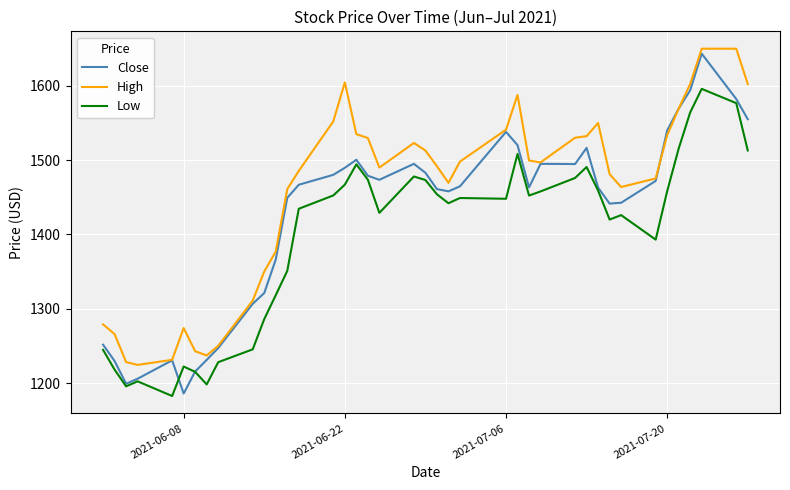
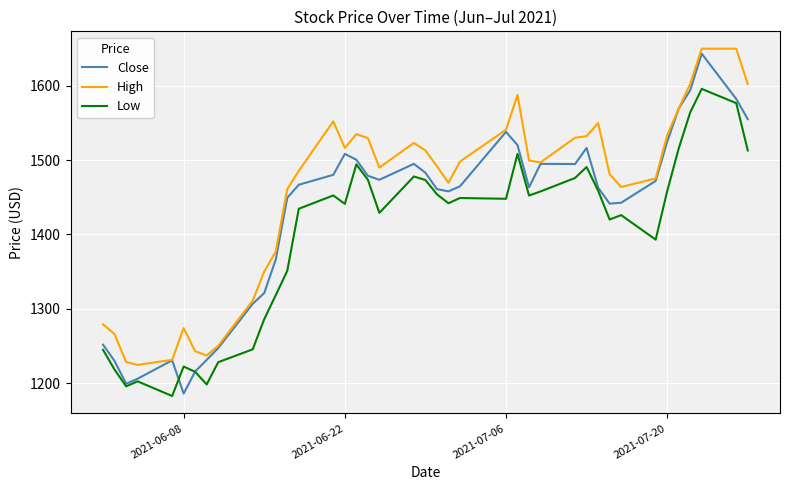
  {
    "Close": {
      "2021-06-08": 1190,
-     "2021-06-22": 1490,
-     "2021-07-20": 1540
+     "2021-06-22": 1510,
+     "2021-07-20": 1520
    },
    "High": {
      "2021-06-08": 1270,
-     "2021-06-22": 1600,
+     "2021-06-22": 1520,
      "2021-07-20": 1530
    },
    "Low": {
      "2021-06-08": 1220,
-     "2021-06-22": 1470,
+     "2021-06-22": 1440,
      "2021-07-06": 1450,
      "2021-07-20": 1460
    }
  }
